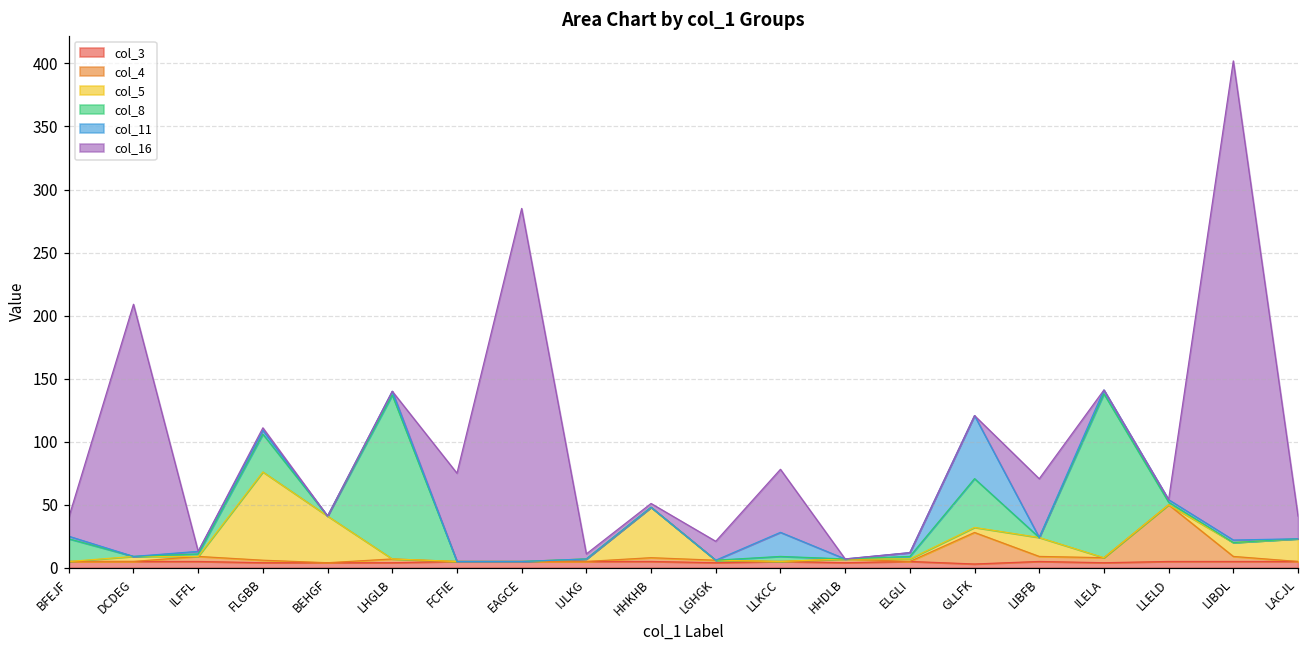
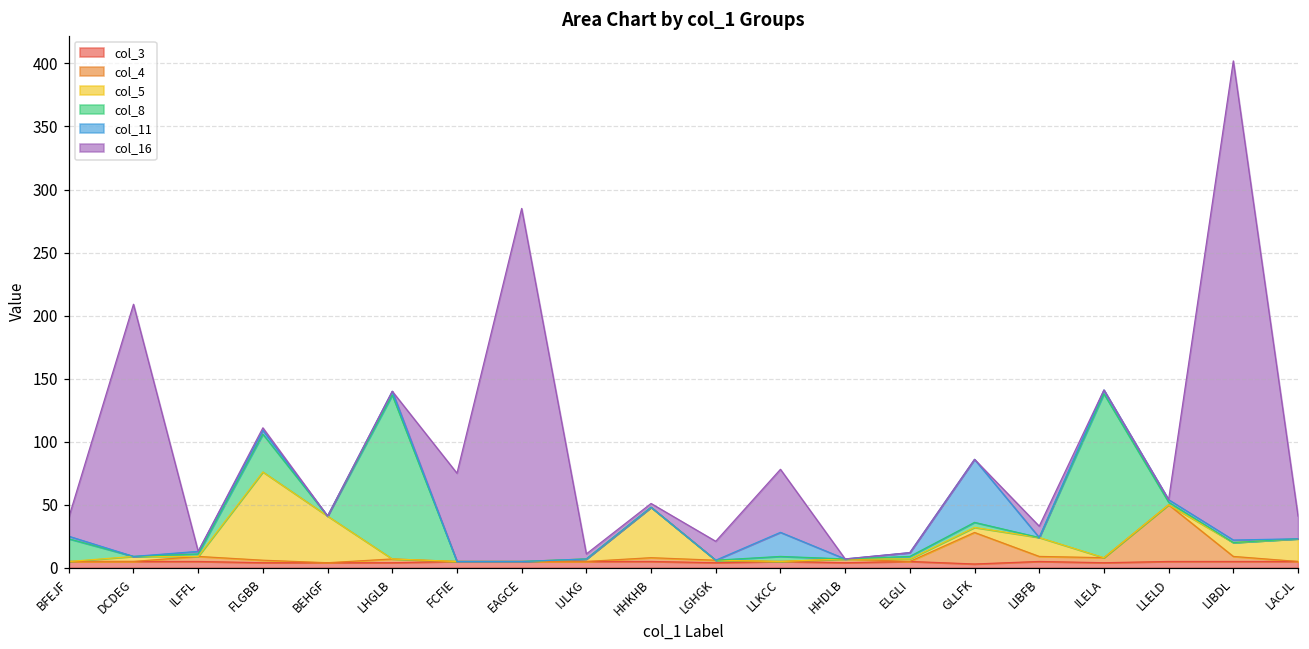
  {
    "col_5": {
      "FLGBB": 70,
      "GLLFK": 4
    },
    "col_8": {
      "FLGBB": 30,
      "LHGLB": 130,
      "LLKCC": 4,
-     "GLLFK": 39,
+     "GLLFK": 4,
      "ILELA": 130
    },
    "col_11": {
      "LLKCC": 19
    },
    "col_16": {
      "BFEJF": 15,
      "DCDEG": 200,
      "FCFIE": 70,
      "EAGCE": 280,
      "IJLKG": 4,
      "HHKHB": 3,
      "LGHGK": 15,
      "LLKCC": 50,
-     "LIBFB": 47,
+     "LIBFB": 9,
      "LIBDL": 380,
      "LACJL": 18
    }
  }
